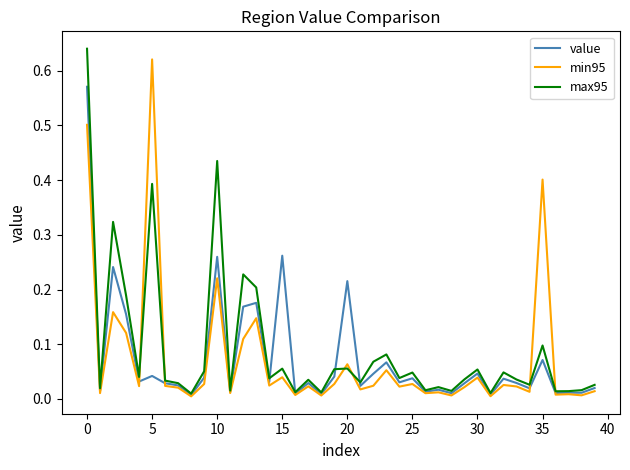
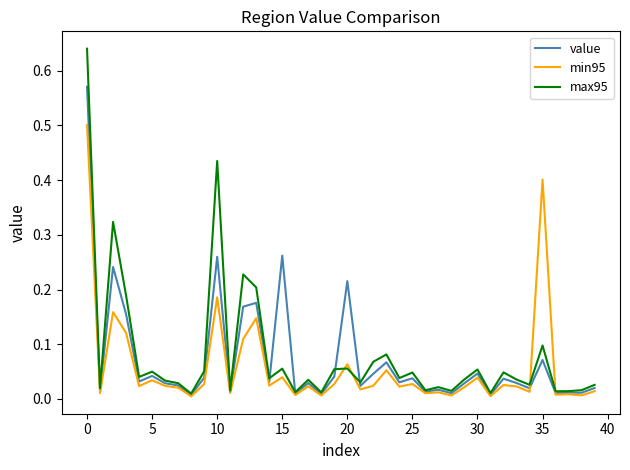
  {
    "value": {
      "0": 0.57,
      "5": 0.04,
      "10": 0.26,
      "15": 0.26,
      "20": 0.22,
      "25": 0.04,
      "30": 0.05,
      "35": 0.07
    },
    "min95": {
      "0": 0.50,
-     "5": 0.62,
-     "10": 0.22,
+     "5": 0.03,
+     "10": 0.19,
      "15": 0.04,
      "20": 0.06,
      "25": 0.03,
      "30": 0.04,
      "35": 0.40
    },
    "max95": {
      "0": 0.64,
-     "5": 0.39,
+     "5": 0.05,
      "10": 0.43,
      "15": 0.06,
      "20": 0.06,
      "25": 0.05,
      "30": 0.05,
      "35": 0.10
    }
  }
